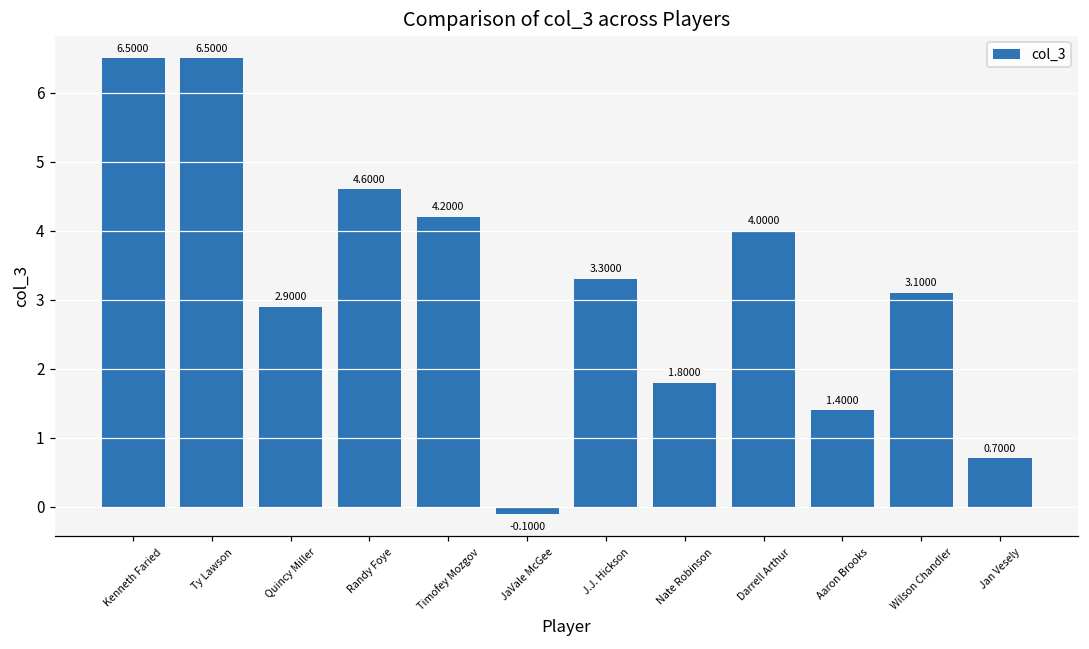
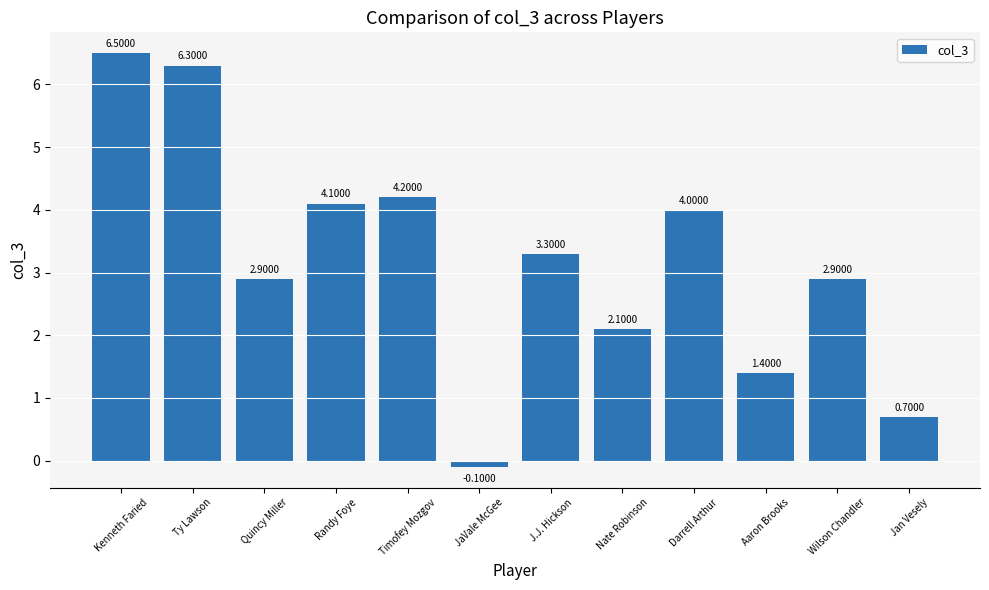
  {
    "Kenneth Faried": 6.5000,
-   "Ty Lawson": 6.5000,
+   "Ty Lawson": 6.3000,
    "Quincy Miller": 2.9000,
-   "Randy Foye": 4.6000,
+   "Randy Foye": 4.1000,
    "Timofey Mozgov": 4.2000,
    "JaVale McGee": -0.1000,
    "J.J. Hickson": 3.3000,
-   "Nate Robinson": 1.8000,
+   "Nate Robinson": 2.1000,
    "Darrell Arthur": 4.0000,
    "Aaron Brooks": 1.4000,
-   "Wilson Chandler": 3.1000,
+   "Wilson Chandler": 2.9000,
    "Jan Vesely": 0.7000
  }
